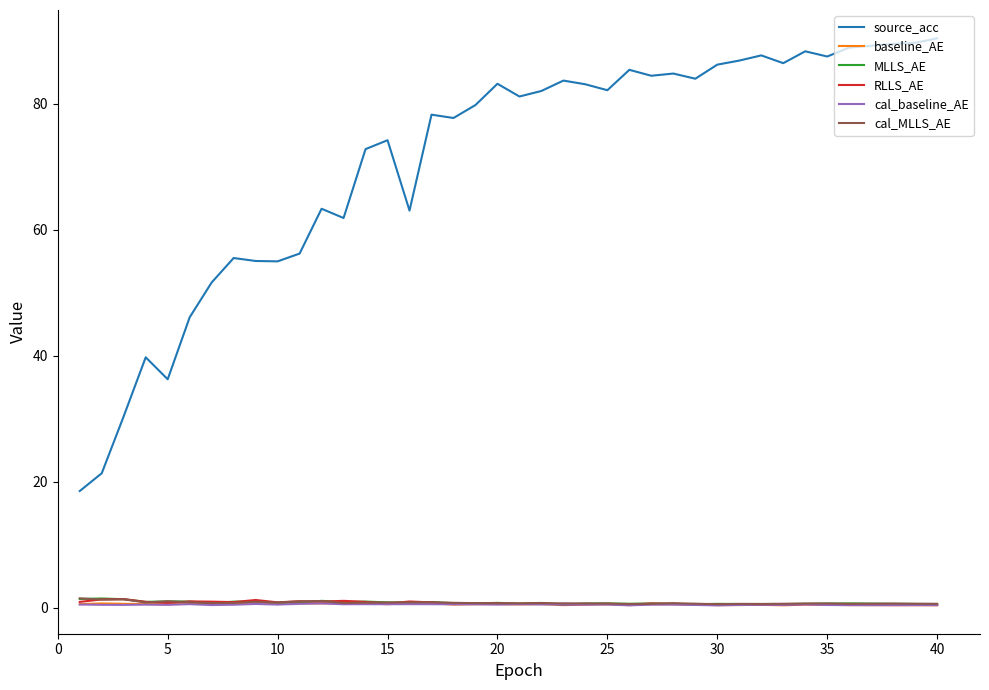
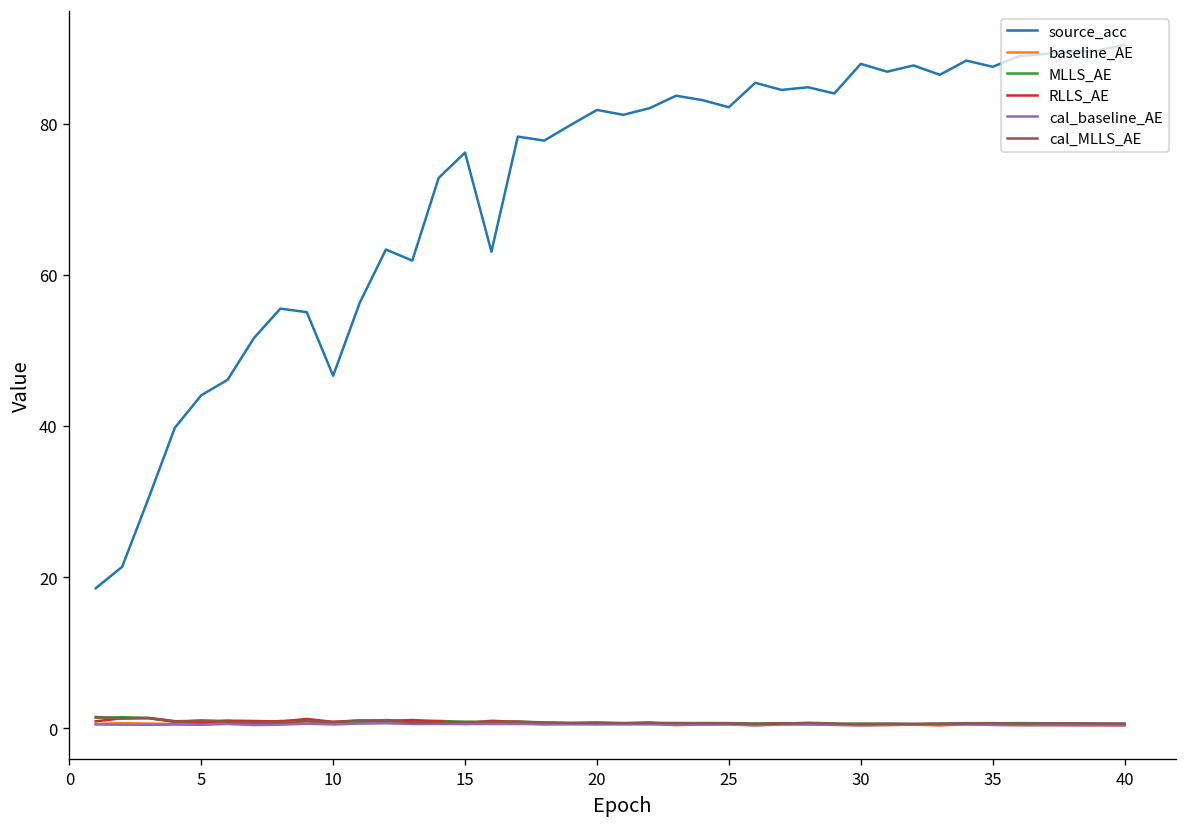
  {
    "source_acc": {
-     "5": 36,
-     "10": 55,
-     "15": 74,
-     "20": 83,
+     "5": 44,
+     "10": 47,
+     "15": 76,
+     "20": 82,
      "25": 82,
-     "30": 86,
+     "30": 88,
      "35": 88
    }
  }
